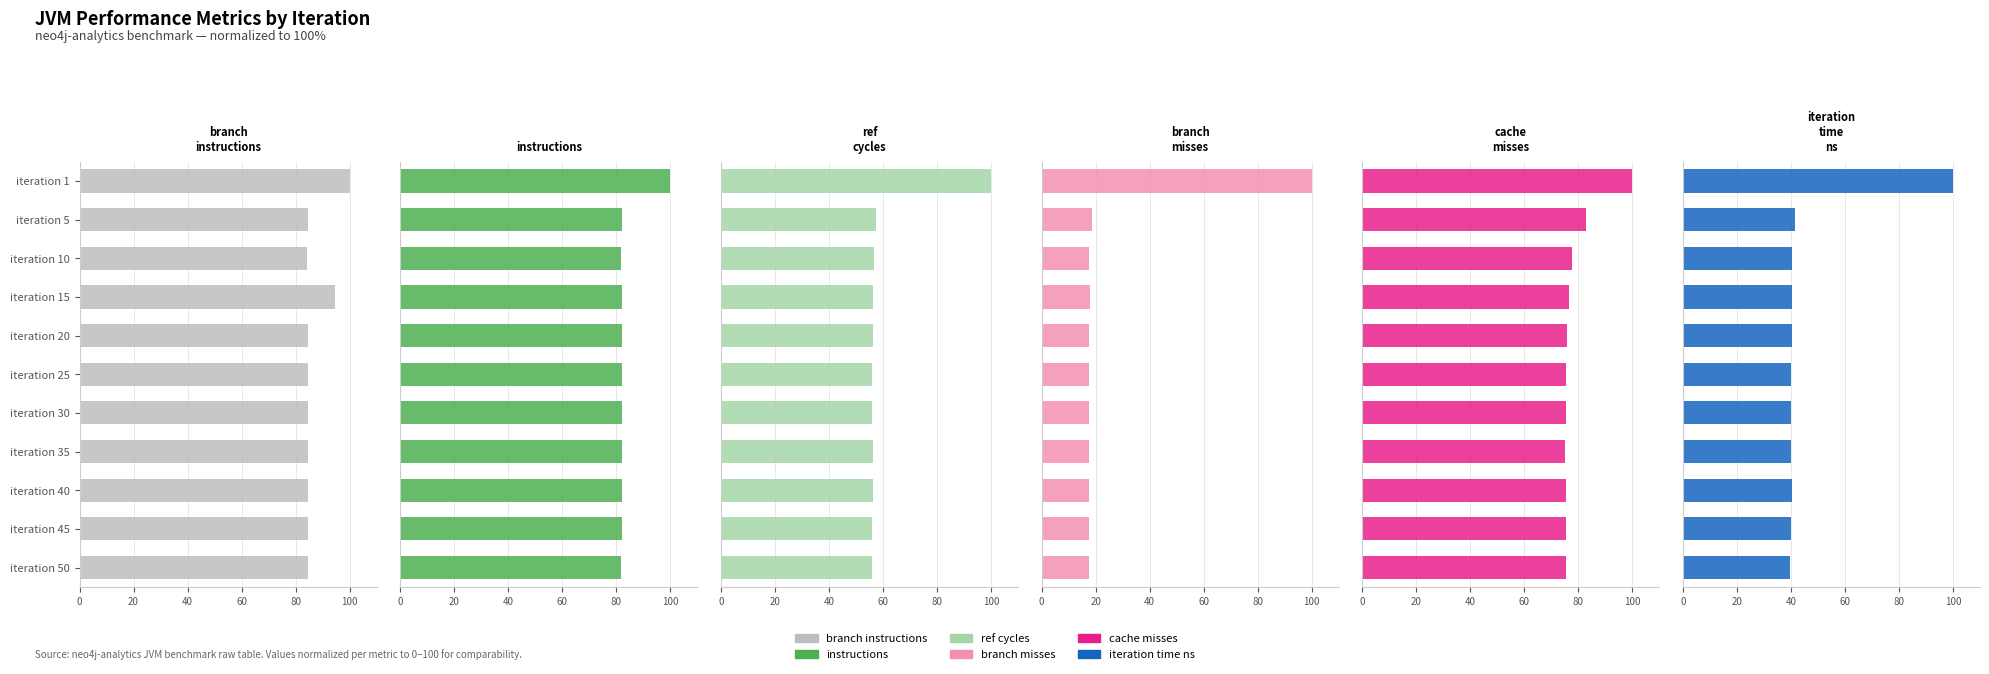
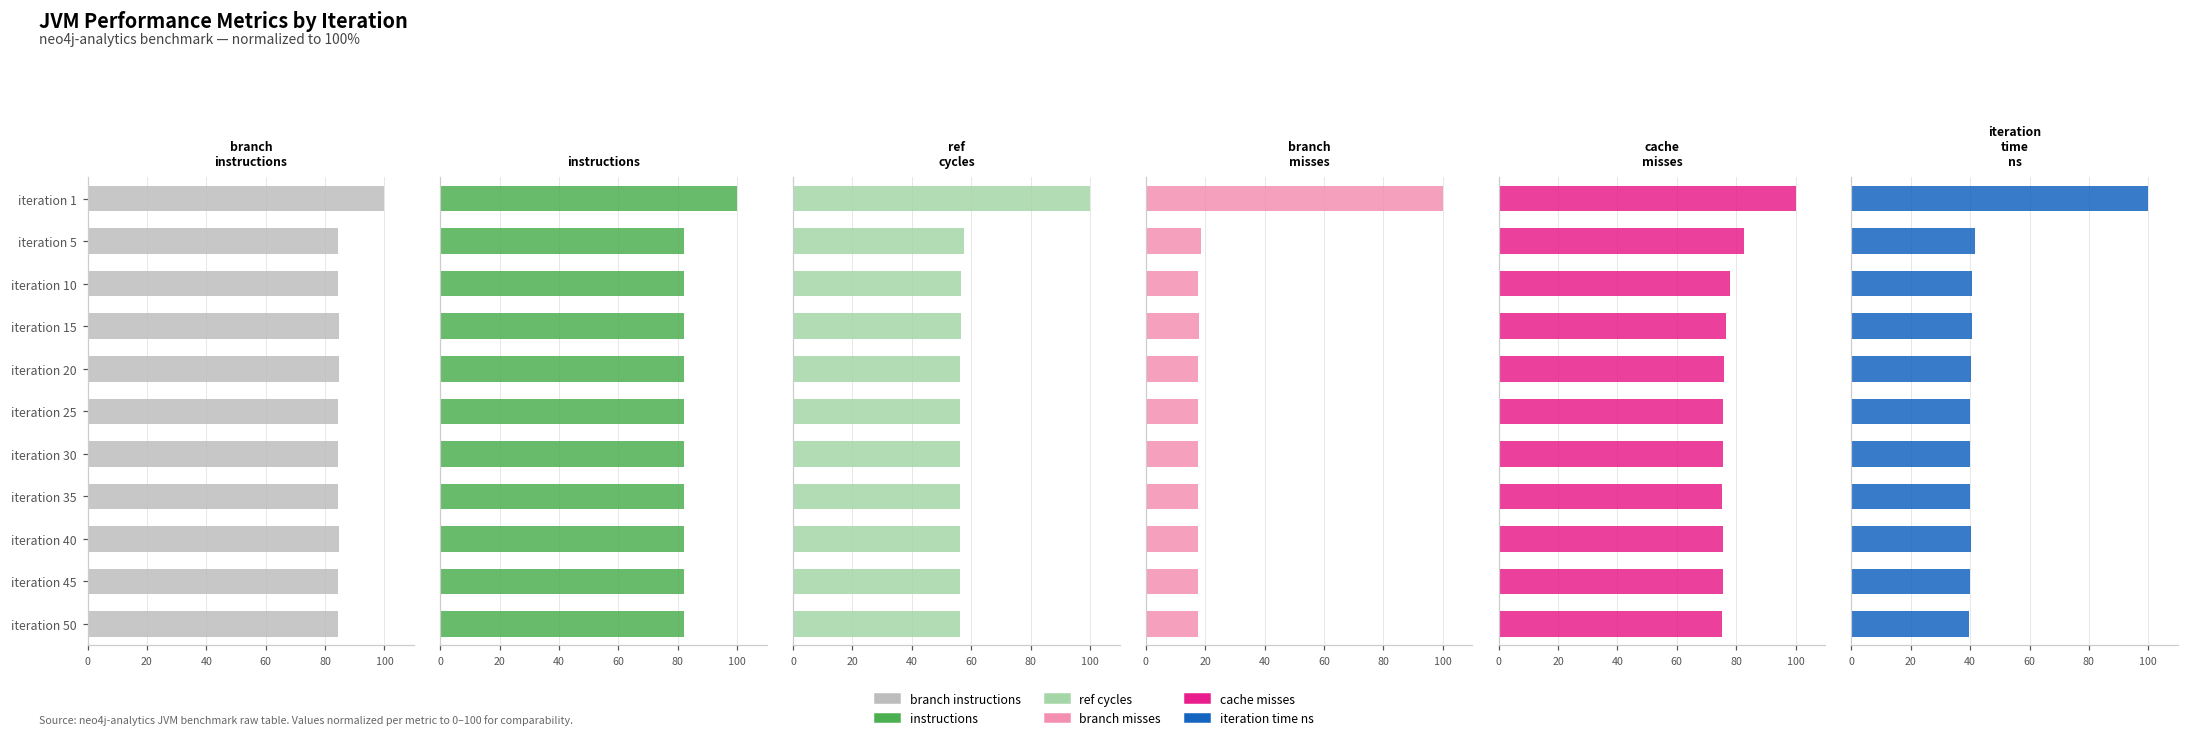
  {
    "branch instructions": {
      "iteration 1": 100,
      "iteration 5": 84,
      "iteration 10": 84,
-     "iteration 15": 95,
+     "iteration 15": 85,
      "iteration 20": 85,
      "iteration 25": 84,
      "iteration 30": 84,
      "iteration 35": 84,
      "iteration 40": 85,
      "iteration 45": 84,
      "iteration 50": 84
    }
  }
